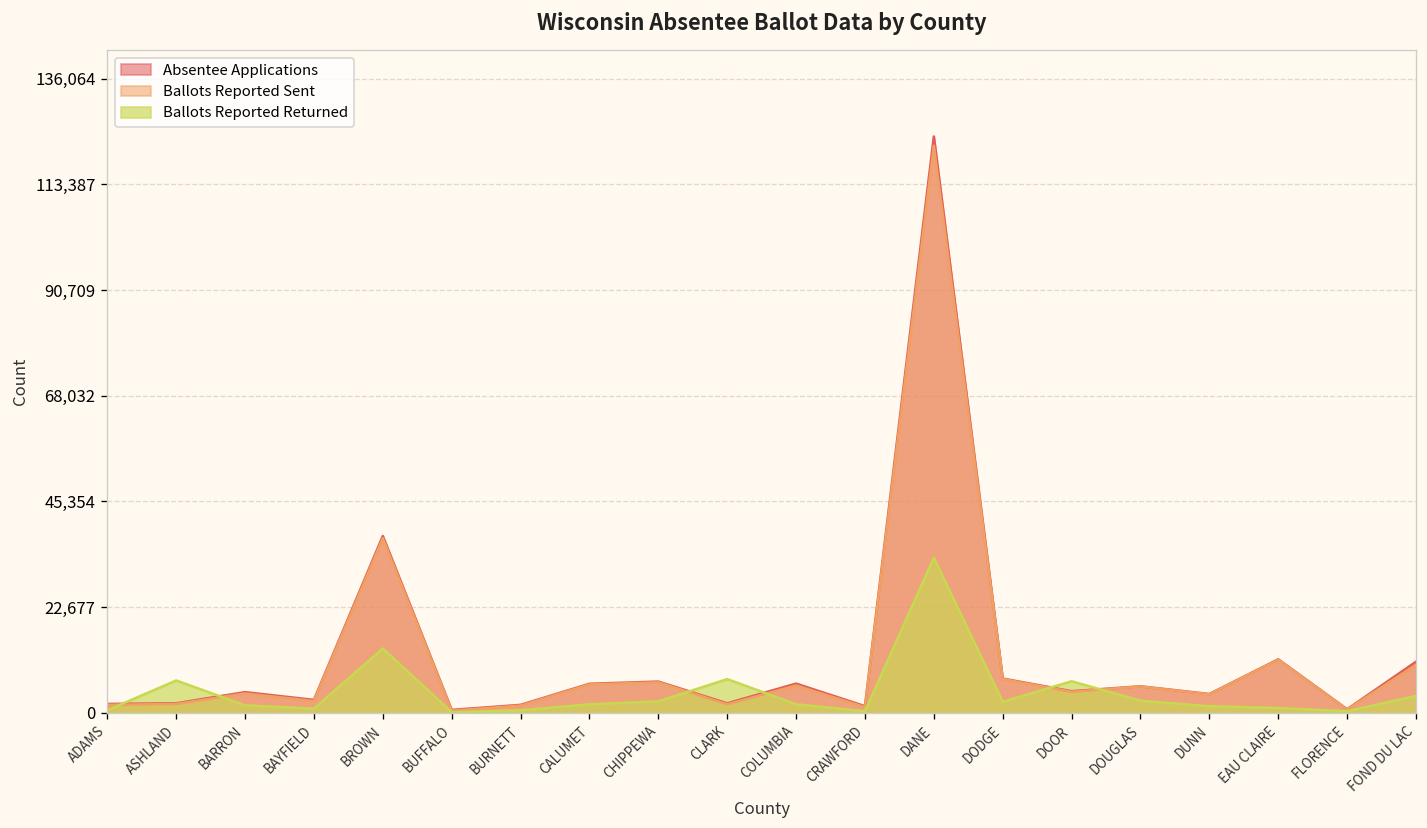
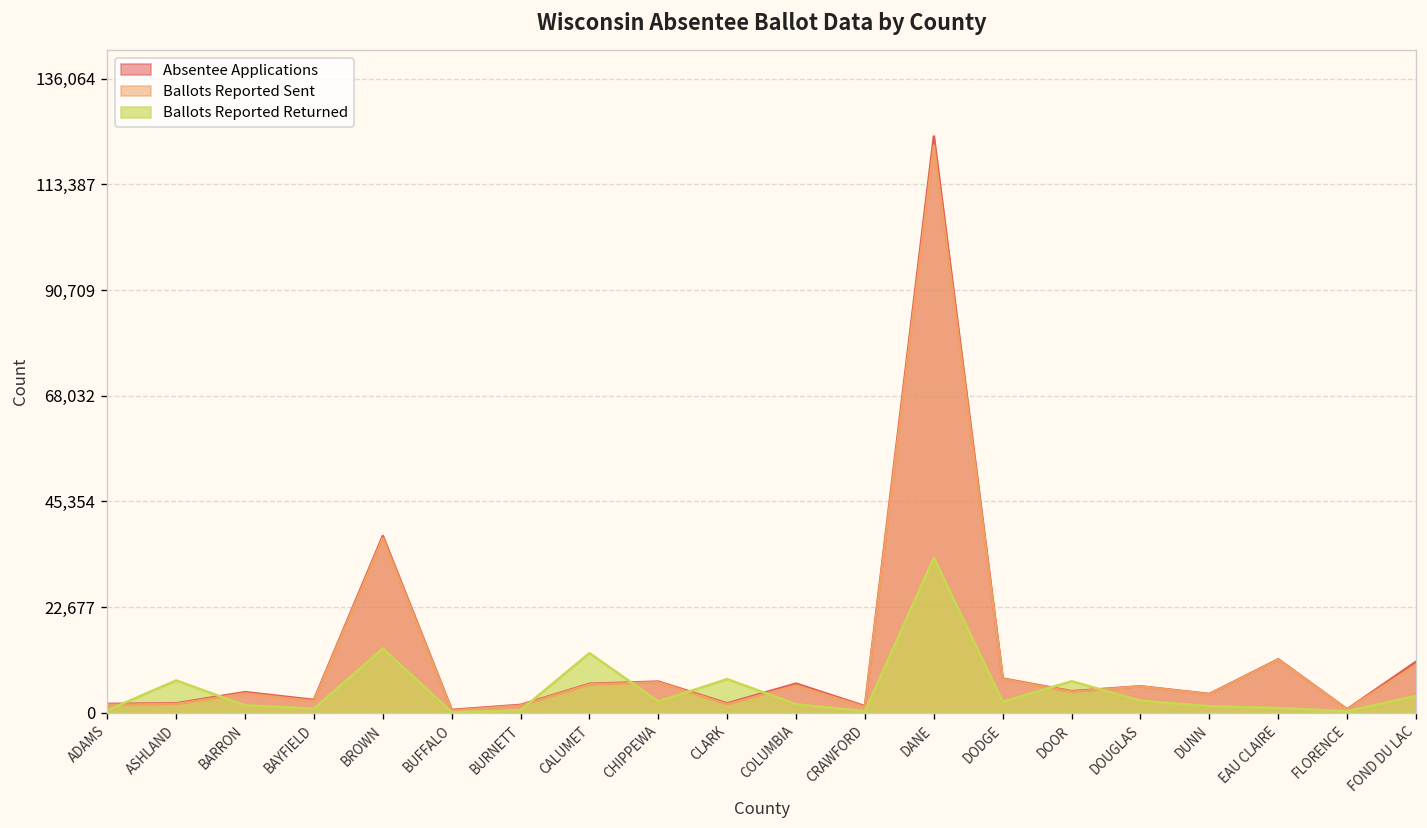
  {
    "Ballots Reported Returned": {
      "ADAMS": "1,000",
      "ASHLAND": "7,000",
      "BARRON": "2,000",
      "BAYFIELD": "1,000",
      "BROWN": "14,000",
      "BURNETT": "1,000",
-     "CALUMET": "2,000",
+     "CALUMET": "13,000",
      "CHIPPEWA": "2,000",
      "CLARK": "7,000",
      "COLUMBIA": "2,000",
      "CRAWFORD": "0",
      "DANE": "33,000",
      "DODGE": "2,000",
      "DOOR": "7,000",
      "DOUGLAS": "3,000",
      "DUNN": "1,000",
      "EAU CLAIRE": "1,000",
      "FOND DU LAC": "4,000"
    }
  }
